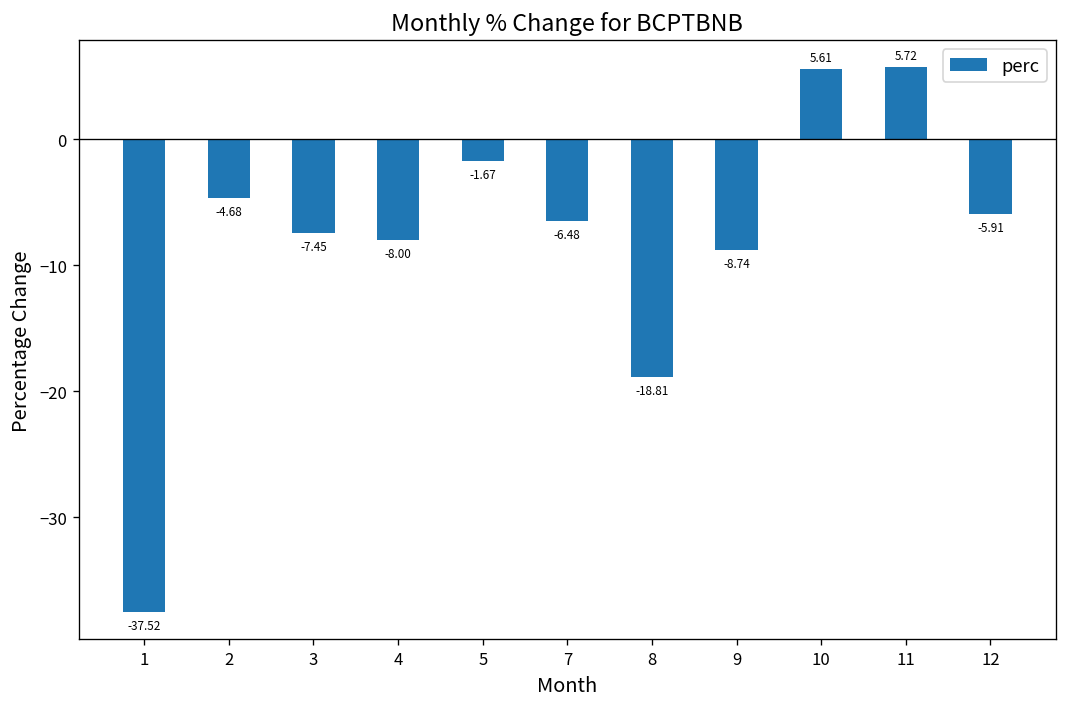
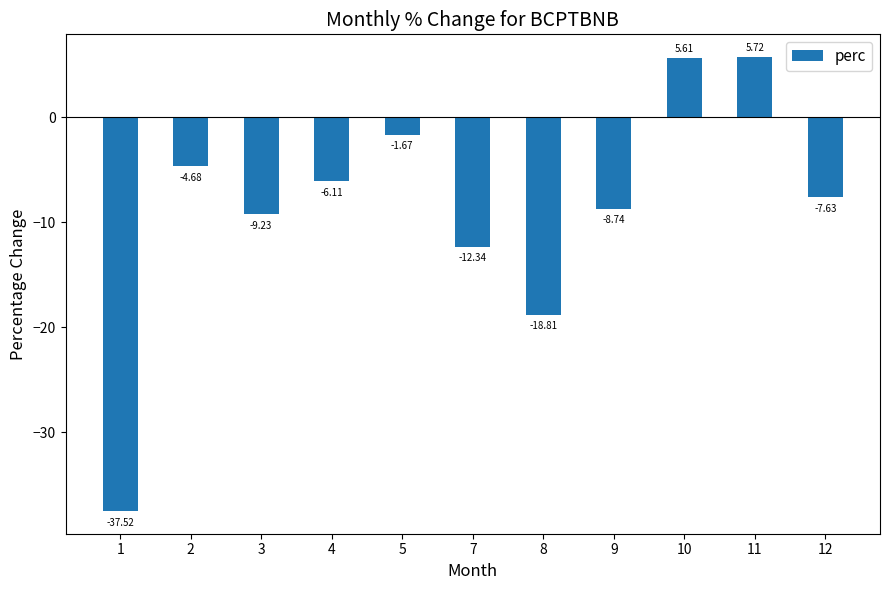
  {
    "1": -37.52,
    "2": -4.68,
-   "3": -7.45,
-   "4": -8.00,
+   "3": -9.23,
+   "4": -6.11,
    "5": -1.67,
-   "7": -6.48,
+   "7": -12.34,
    "8": -18.81,
    "9": -8.74,
    "10": 5.61,
    "11": 5.72,
-   "12": -5.91
+   "12": -7.63
  }
